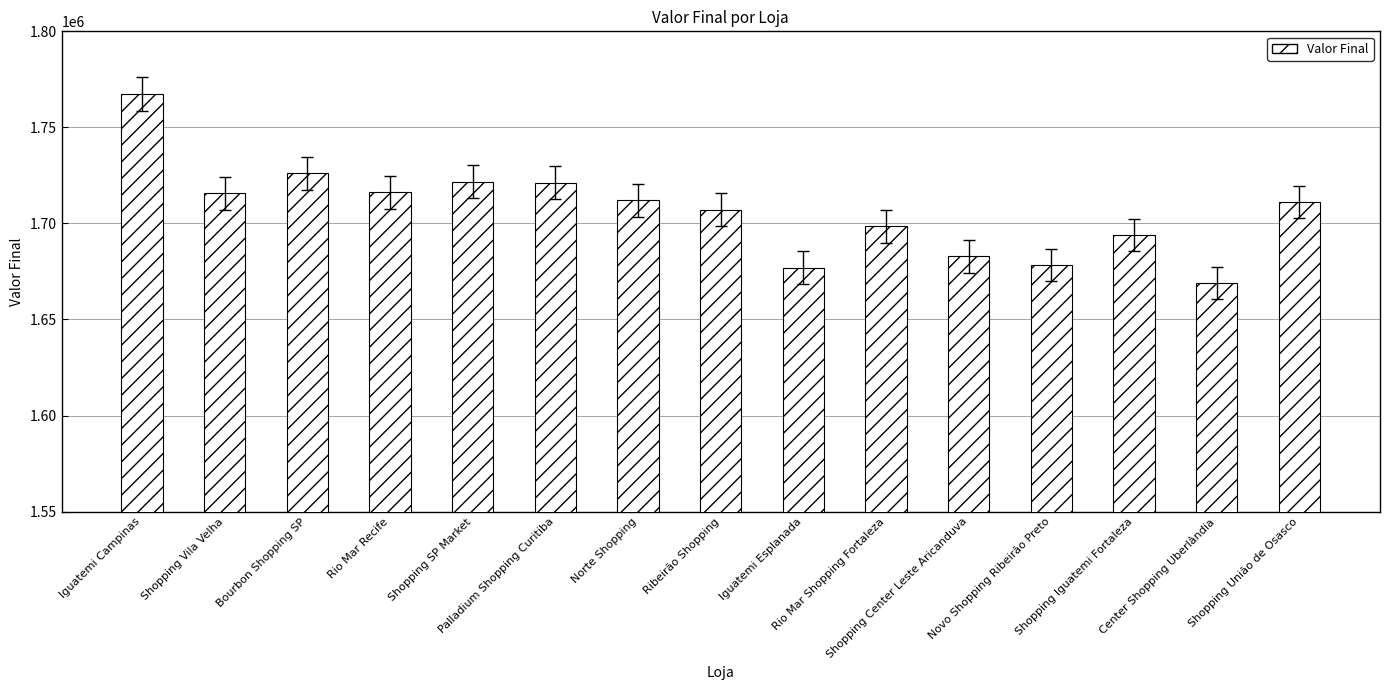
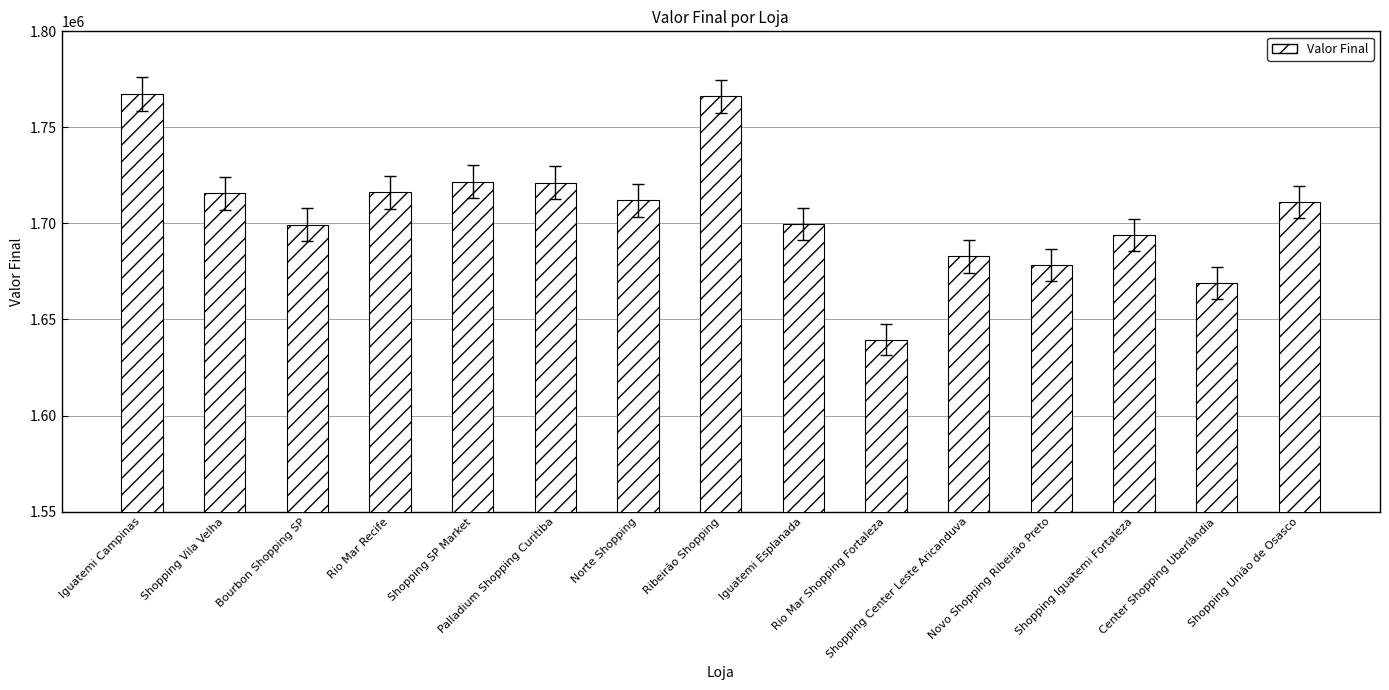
  {
    "Valor Final": {
      "Iguatemi Campinas": 1767000,
      "Shopping Vila Velha": 1716000,
-     "Bourbon Shopping SP": 1726000,
+     "Bourbon Shopping SP": 1699000,
      "Rio Mar Recife": 1716000,
      "Shopping SP Market": 1722000,
      "Palladium Shopping Curitiba": 1721000,
      "Norte Shopping": 1712000,
-     "Ribeirão Shopping": 1707000,
-     "Iguatemi Esplanada": 1677000,
-     "Rio Mar Shopping Fortaleza": 1698000,
+     "Ribeirão Shopping": 1766000,
+     "Iguatemi Esplanada": 1700000,
+     "Rio Mar Shopping Fortaleza": 1640000,
      "Shopping Center Leste Aricanduva": 1683000,
      "Novo Shopping Ribeirão Preto": 1678000,
      "Shopping Iguatemi Fortaleza": 1694000,
      "Center Shopping Uberlândia": 1669000,
      "Shopping União de Osasco": 1711000
    }
  }
